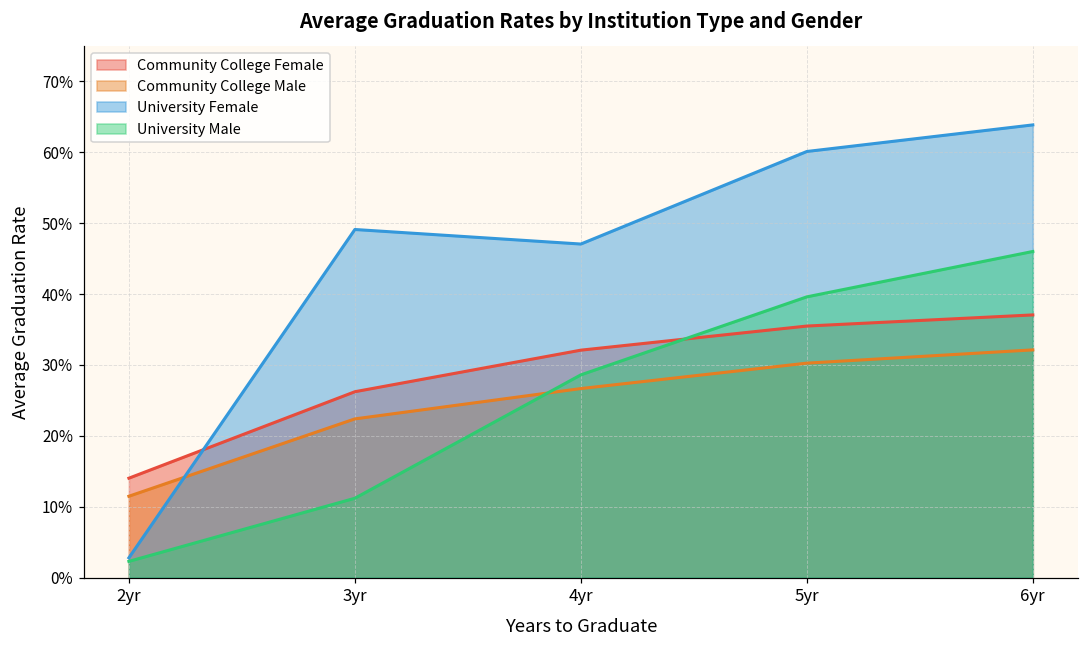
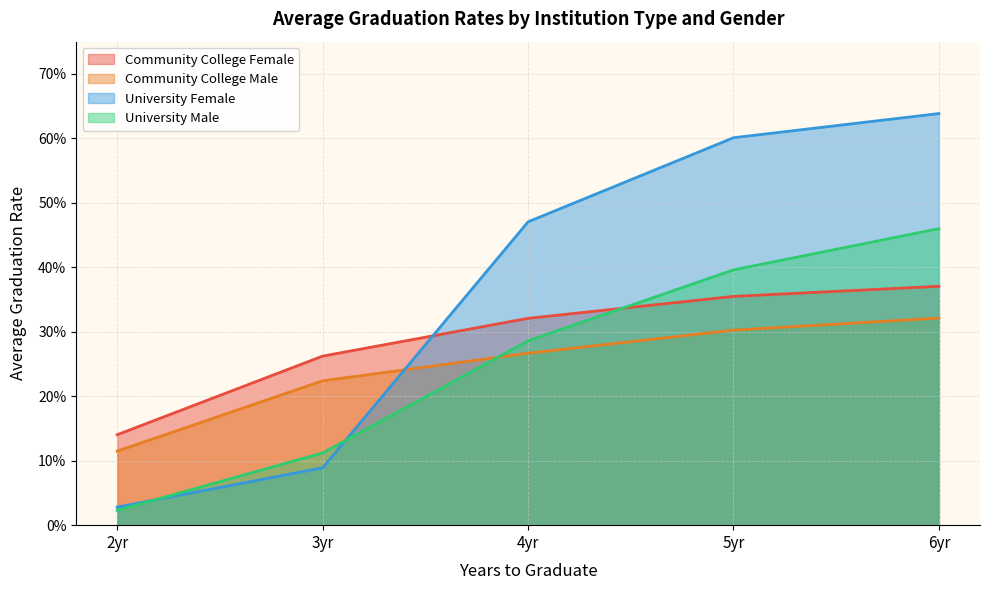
  {
    "University Female": {
      "2yr": "3%",
-     "3yr": "49%",
+     "3yr": "9%",
      "4yr": "47%",
      "5yr": "60%",
      "6yr": "64%"
    },
    "University Male": {
      "2yr": "2%",
      "3yr": "11%",
      "4yr": "29%",
      "5yr": "40%",
      "6yr": "46%"
    }
  }
